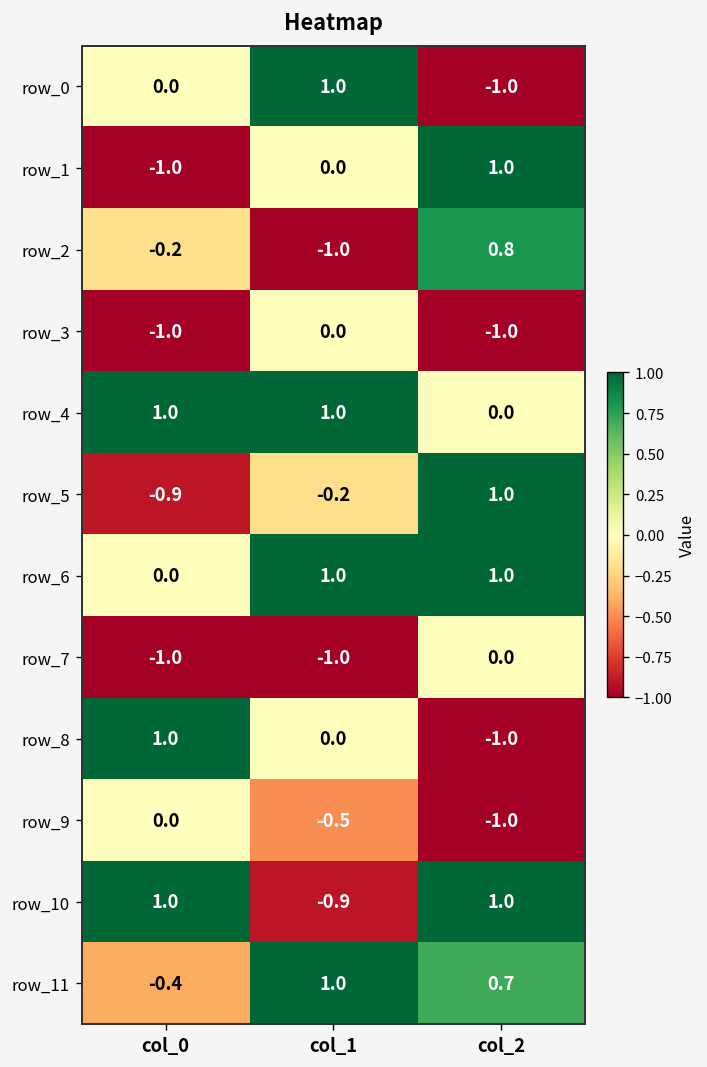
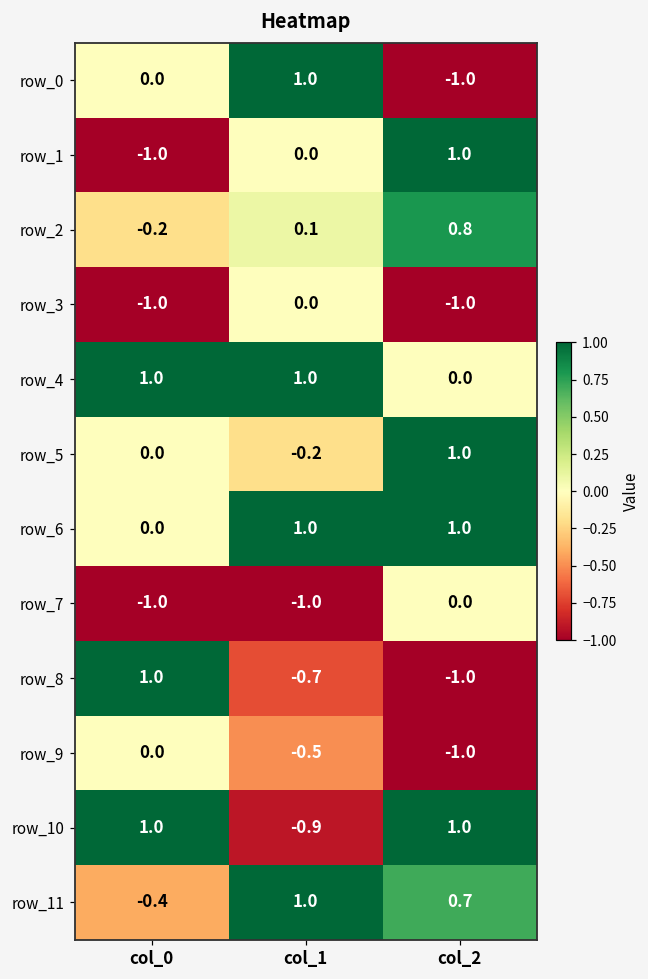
  {
    "row_0": {
      "col_0": 0.0,
      "col_1": 1.0,
      "col_2": -1.0
    },
    "row_1": {
      "col_0": -1.0,
      "col_1": 0.0,
      "col_2": 1.0
    },
    "row_2": {
      "col_0": -0.2,
-     "col_1": -1.0,
+     "col_1": 0.1,
      "col_2": 0.8
    },
    "row_3": {
      "col_0": -1.0,
      "col_1": 0.0,
      "col_2": -1.0
    },
    "row_4": {
      "col_0": 1.0,
      "col_1": 1.0,
      "col_2": 0.0
    },
    "row_5": {
-     "col_0": -0.9,
+     "col_0": 0.0,
      "col_1": -0.2,
      "col_2": 1.0
    },
    "row_6": {
      "col_0": 0.0,
      "col_1": 1.0,
      "col_2": 1.0
    },
    "row_7": {
      "col_0": -1.0,
      "col_1": -1.0,
      "col_2": 0.0
    },
    "row_8": {
      "col_0": 1.0,
-     "col_1": 0.0,
+     "col_1": -0.7,
      "col_2": -1.0
    },
    "row_9": {
      "col_0": 0.0,
      "col_1": -0.5,
      "col_2": -1.0
    },
    "row_10": {
      "col_0": 1.0,
      "col_1": -0.9,
      "col_2": 1.0
    },
    "row_11": {
      "col_0": -0.4,
      "col_1": 1.0,
      "col_2": 0.7
    }
  }
